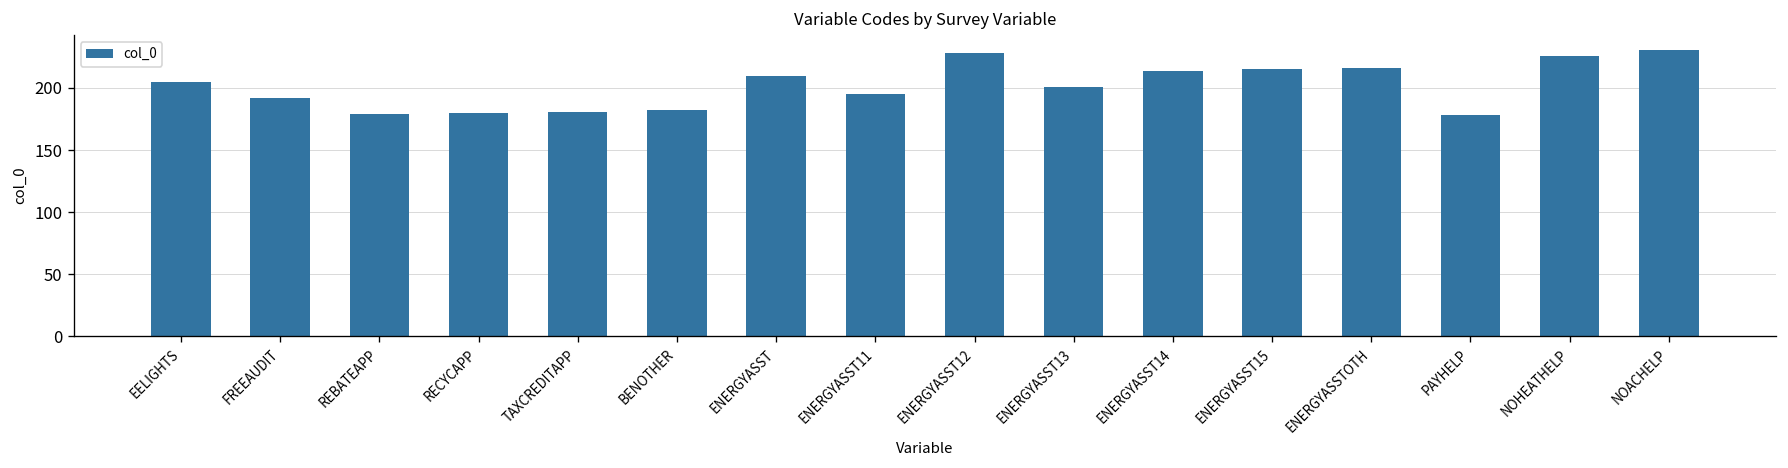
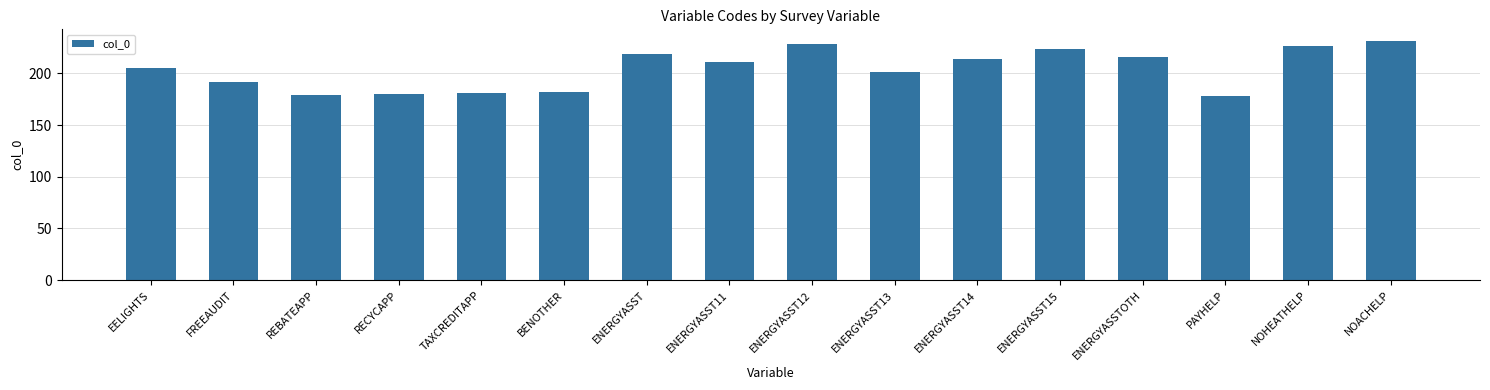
  {
    "EELIGHTS": 205,
    "FREEAUDIT": 192,
    "REBATEAPP": 179,
    "RECYCAPP": 180,
    "TAXCREDITAPP": 181,
    "BENOTHER": 182,
-   "ENERGYASST": 210,
-   "ENERGYASST11": 195,
+   "ENERGYASST": 219,
+   "ENERGYASST11": 211,
    "ENERGYASST12": 228,
    "ENERGYASST13": 201,
    "ENERGYASST14": 214,
-   "ENERGYASST15": 215,
+   "ENERGYASST15": 224,
    "ENERGYASSTOTH": 216,
    "PAYHELP": 178,
    "NOHEATHELP": 226,
    "NOACHELP": 231
  }
